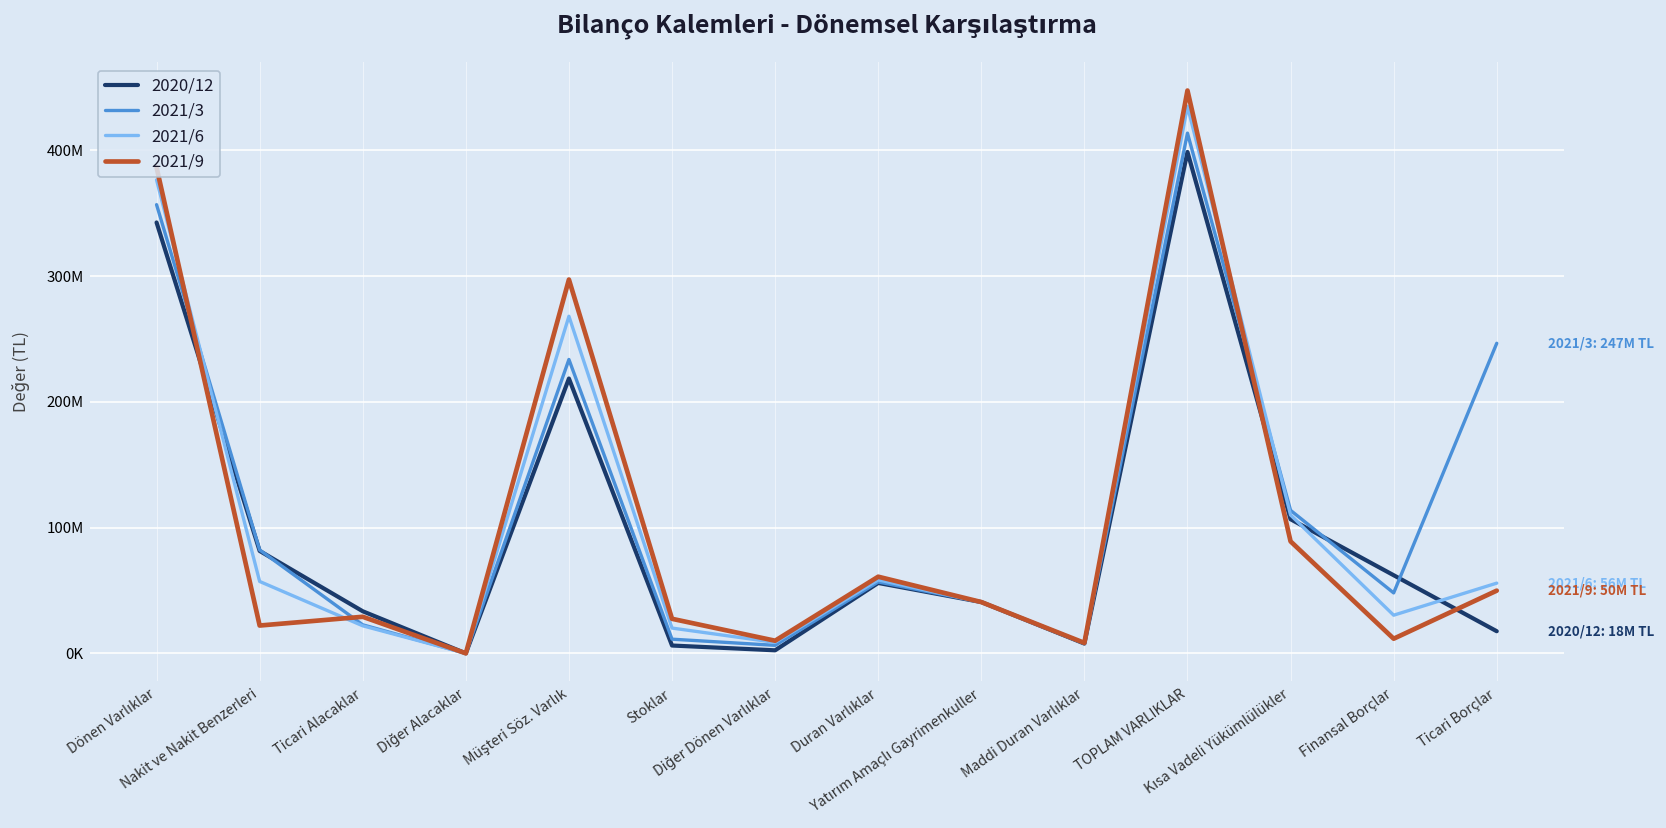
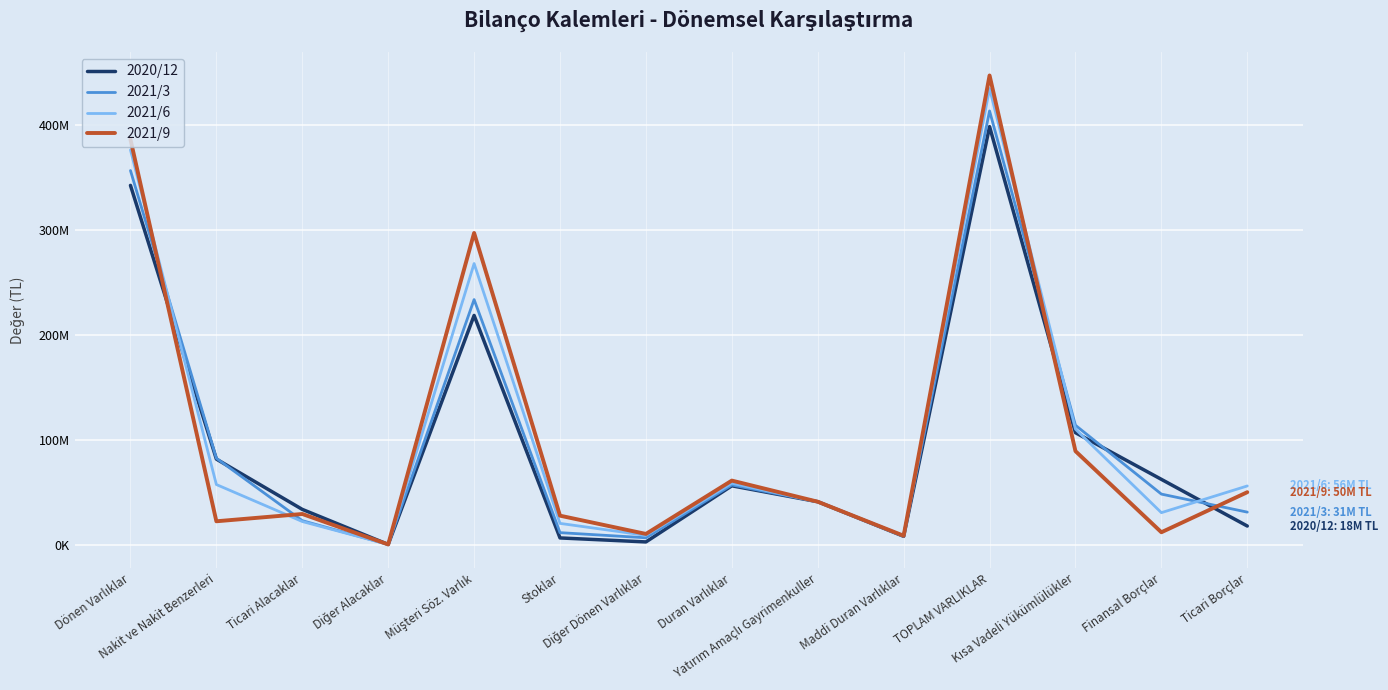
  {
    "2020/12": {
      "Dönen Varlıklar": "343000000",
      "Ticari Alacaklar": "34000000",
      "Müşteri Söz. Varlık": "219000000",
      "Stoklar": "6000000",
      "Diğer Dönen Varlıklar": "3000000",
      "TOPLAM VARLIKLAR": "399000000",
      "Kısa Vadeli Yükümlülükler": "107000000",
      "Finansal Borçlar": "62000000",
      "Ticari Borçlar": "18000000"
    },
    "2021/3": {
-     "Ticari Borçlar": "247M"
+     "Ticari Borçlar": "31M"
    },
    "2021/6": {
      "Dönen Varlıklar": "376000000",
      "Nakit ve Nakit Benzerleri": "57000000",
      "Müşteri Söz. Varlık": "268000000",
      "Stoklar": "20000000",
      "TOPLAM VARLIKLAR": "435000000",
      "Kısa Vadeli Yükümlülükler": "110000000",
      "Finansal Borçlar": "30000000",
      "Ticari Borçlar": "56000000"
    },
    "2021/9": {
      "Nakit ve Nakit Benzerleri": "22000000",
      "Ticari Alacaklar": "29000000",
      "Müşteri Söz. Varlık": "297000000",
      "Stoklar": "28000000",
      "Duran Varlıklar": "61000000",
      "TOPLAM VARLIKLAR": "448000000",
      "Kısa Vadeli Yükümlülükler": "89000000",
      "Finansal Borçlar": "12000000",
      "Ticari Borçlar": "50000000"
    }
  }
